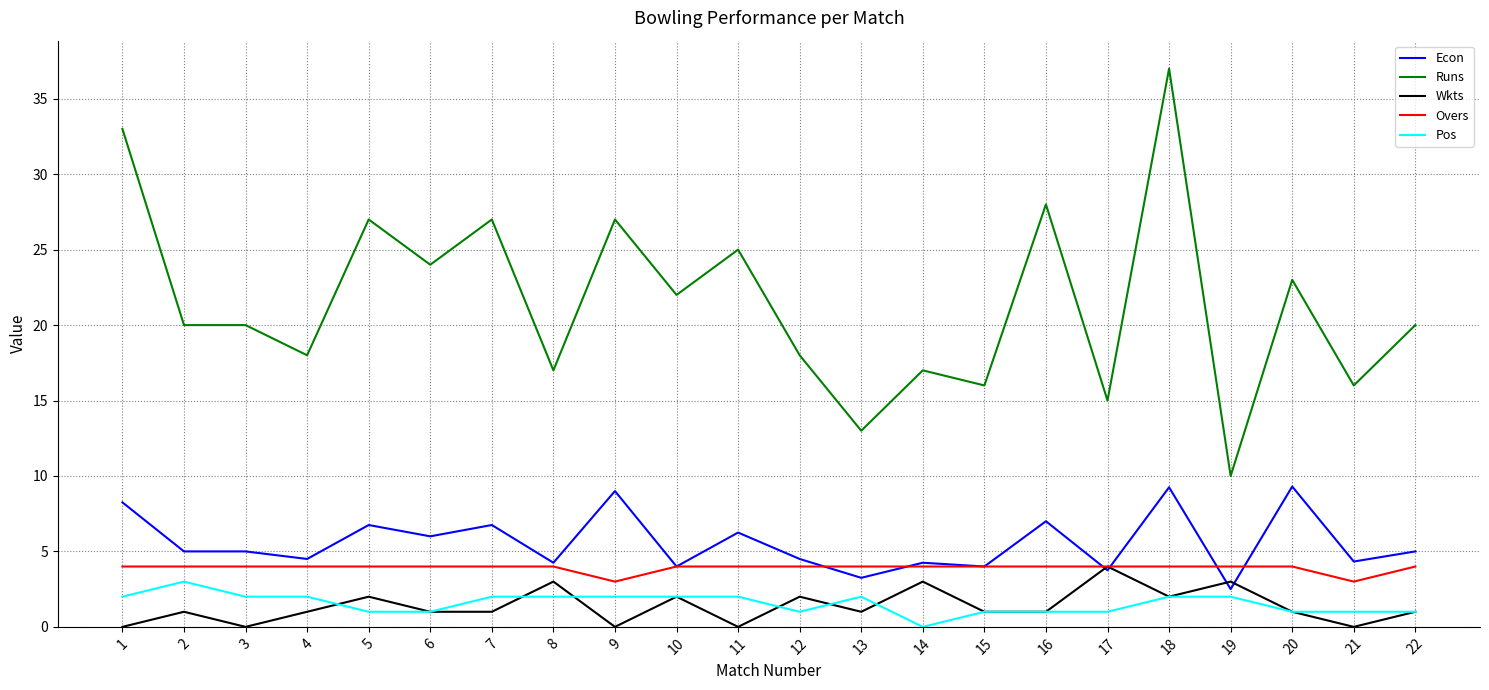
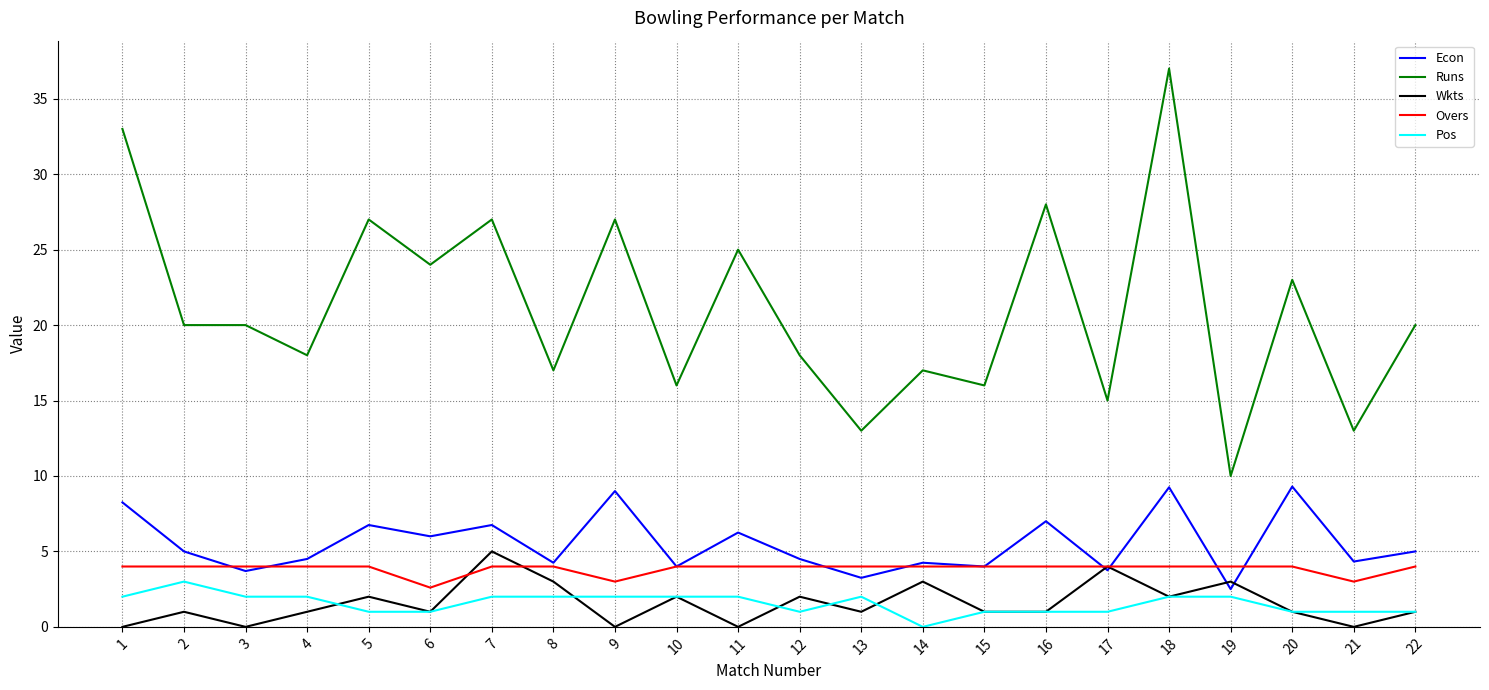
  {
    "Econ": {
      "1": 8.3,
      "2": 5.0,
-     "3": 5.0,
+     "3": 3.7,
      "4": 4.5,
      "5": 6.8,
      "6": 6.0,
      "7": 6.8,
      "8": 4.3,
      "9": 9.0,
      "11": 6.3,
      "12": 4.5,
      "13": 3.3,
      "14": 4.3,
      "16": 7.0,
      "17": 3.8,
      "18": 9.3,
      "19": 2.5,
      "20": 9.3,
      "21": 4.3,
      "22": 5.0
    },
    "Runs": {
      "1": 33,
      "2": 20,
      "3": 20,
      "4": 18,
      "5": 27,
      "6": 24,
      "7": 27,
      "8": 17,
      "9": 27,
-     "10": 22,
+     "10": 16,
      "11": 25,
      "12": 18,
      "13": 13,
      "14": 17,
      "15": 16,
      "16": 28,
      "17": 15,
      "18": 37,
      "19": 10,
      "20": 23,
-     "21": 16,
+     "21": 13,
      "22": 20
    },
    "Wkts": {
      "1": 0,
      "2": 1,
      "3": 0,
      "4": 1,
      "5": 2,
-     "7": 1,
+     "7": 5,
      "8": 3,
      "9": 0,
      "11": 0,
      "12": 2,
      "13": 1,
      "14": 3,
      "19": 3,
      "21": 0
    },
    "Overs": {
      "1": 4.0,
      "2": 4.0,
      "3": 4.0,
      "4": 4.0,
      "5": 4.0,
-     "6": 4.0,
+     "6": 2.6,
      "7": 4.0,
      "8": 4.0,
      "9": 3.0,
      "11": 4.0,
      "12": 4.0,
      "13": 4.0,
      "14": 4.0,
      "16": 4.0,
      "18": 4.0,
      "19": 4.0,
      "20": 4.0,
      "21": 3.0,
      "22": 4.0
    },
    "Pos": {
      "1": 2.0,
      "2": 3.0,
      "3": 2.0,
      "4": 2.0,
      "5": 1.0,
      "7": 2.0,
      "8": 2.0,
      "9": 2.0,
      "11": 2.0,
      "12": 1.0,
      "13": 2.0,
      "14": 0.0,
      "17": 1.0,
      "19": 2.0,
      "21": 1.0
    }
  }
